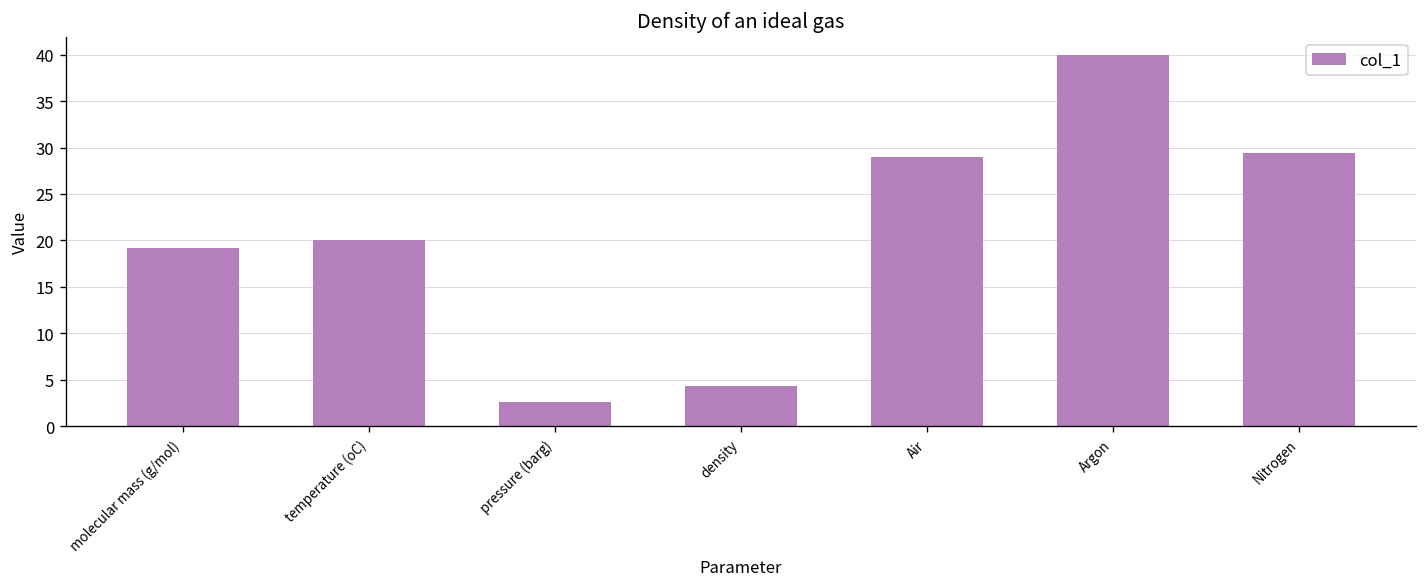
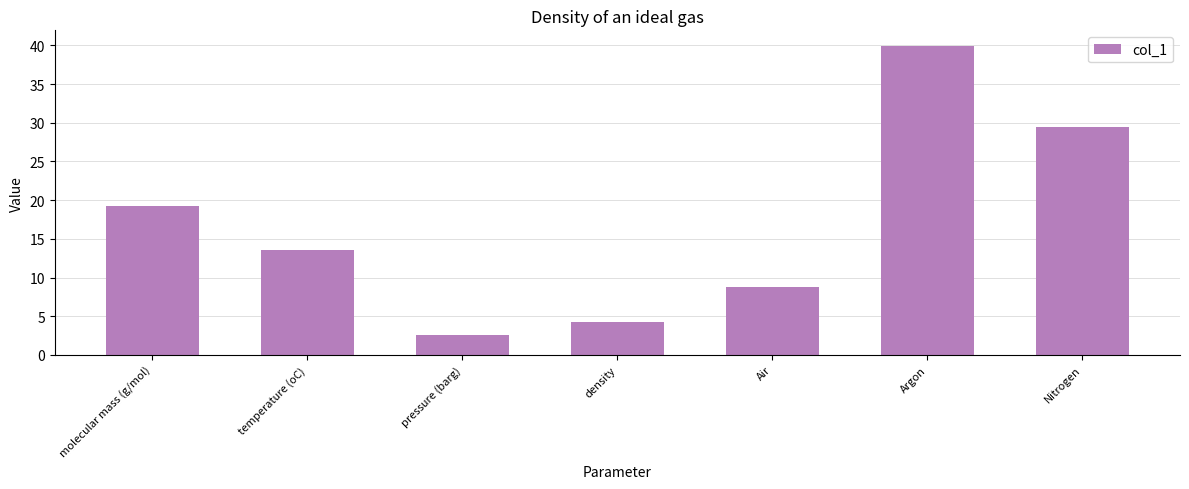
  {
    "molecular mass (g/mol)": 19,
-   "temperature (oC)": 20,
+   "temperature (oC)": 14,
    "pressure (barg)": 3,
    "density": 4,
-   "Air": 29,
+   "Air": 9,
    "Argon": 40,
    "Nitrogen": 29
  }
